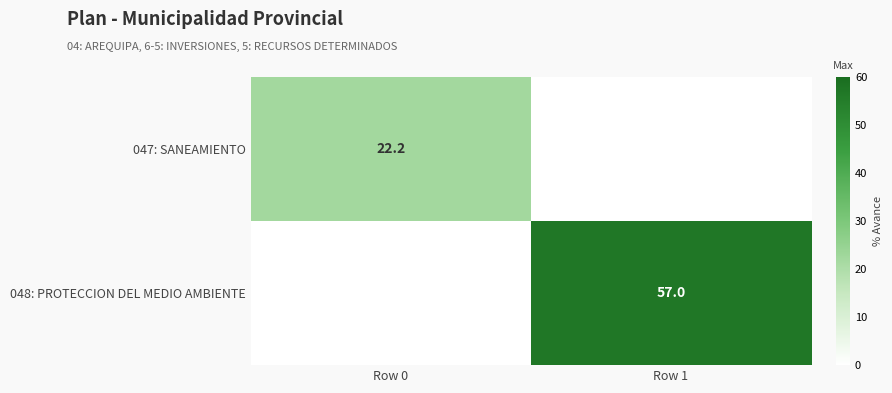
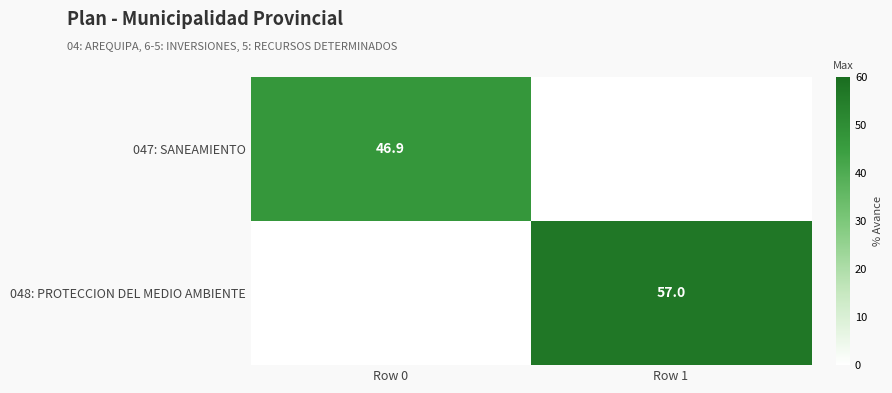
  {
    "047: SANEAMIENTO": {
-     "Row 0": 22.2
+     "Row 0": 46.9
    },
    "048: PROTECCION DEL MEDIO AMBIENTE": {
      "Row 1": 57.0
    }
  }
